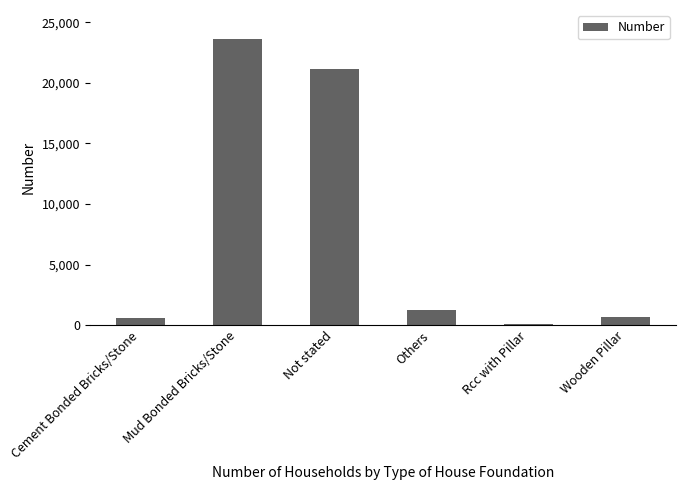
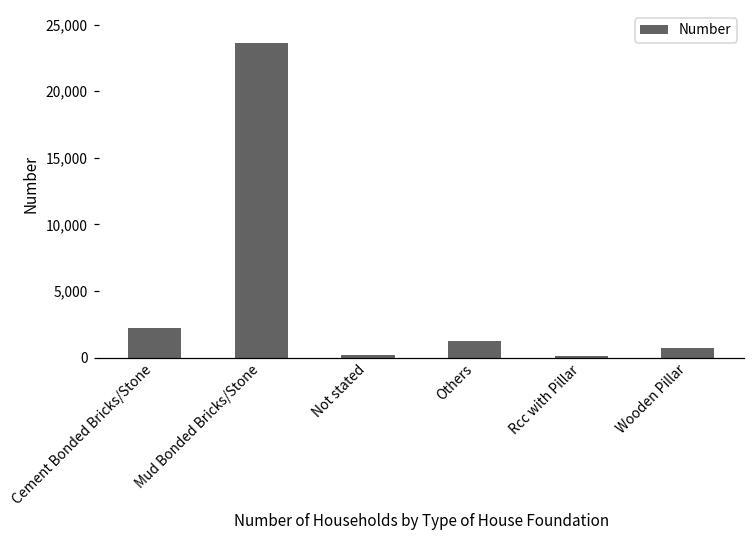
  {
-   "Cement Bonded Bricks/Stone": "600",
+   "Cement Bonded Bricks/Stone": "2,200",
    "Mud Bonded Bricks/Stone": "23,700",
-   "Not stated": "21,100",
+   "Not stated": "200",
    "Others": "1,300",
    "Wooden Pillar": "700"
  }
